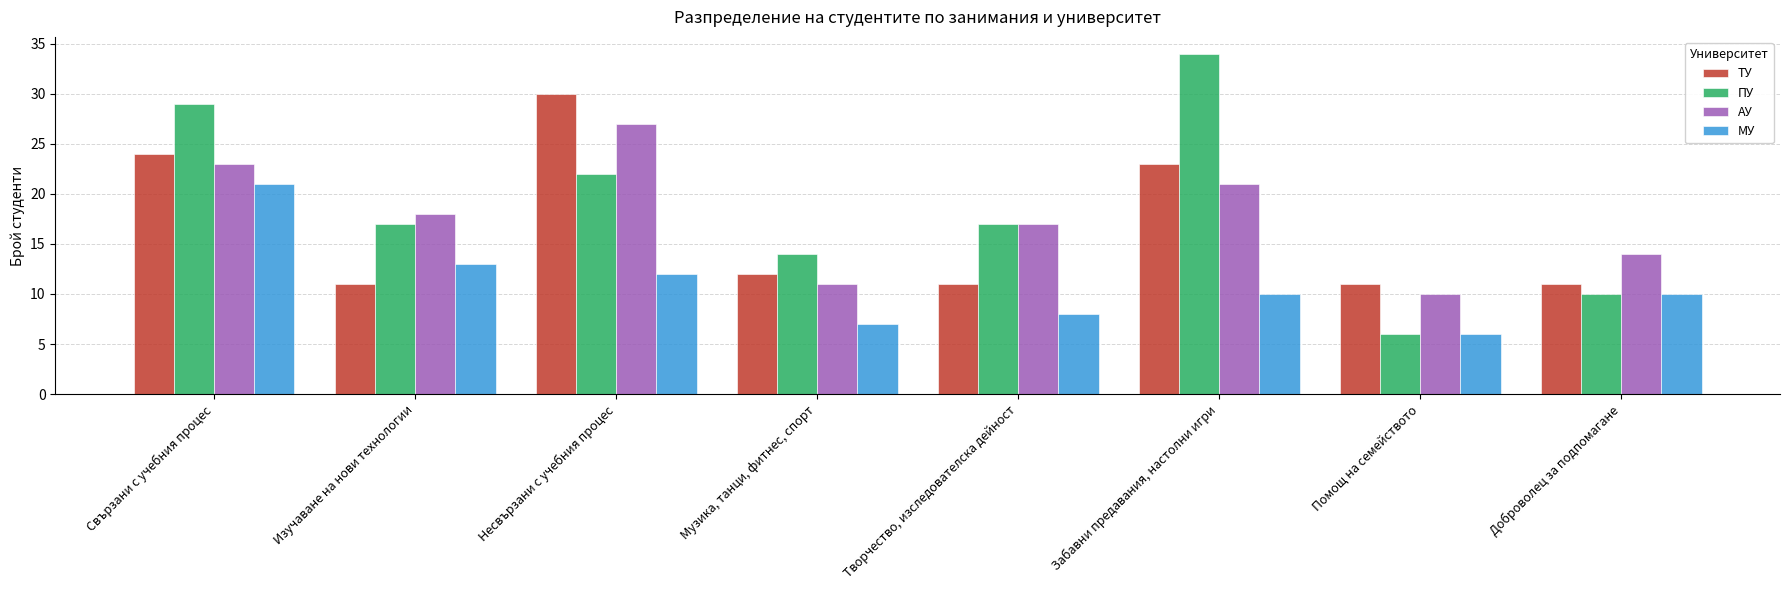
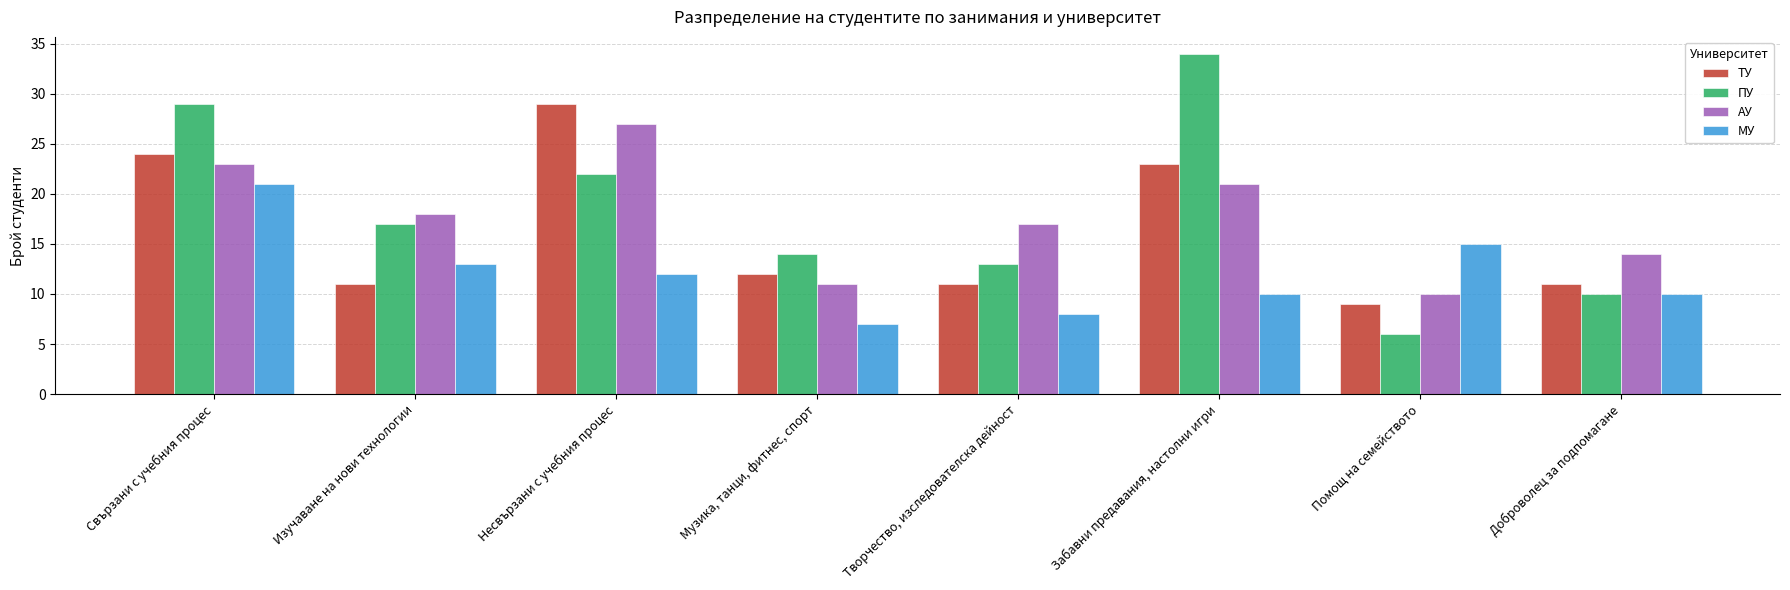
  {
    "ТУ": {
      "Свързани с учебния процес": 24,
      "Изучаване на нови технологии": 11,
-     "Несвързани с учебния процес": 30,
+     "Несвързани с учебния процес": 29,
      "Музика, танци, фитнес, спорт": 12,
      "Творчество, изследователска дейност": 11,
      "Забавни предавания, настолни игри": 23,
-     "Помощ на семейството": 11,
+     "Помощ на семейството": 9,
      "Доброволец за подпомагане": 11
    },
    "ПУ": {
      "Свързани с учебния процес": 29,
      "Изучаване на нови технологии": 17,
      "Несвързани с учебния процес": 22,
      "Музика, танци, фитнес, спорт": 14,
-     "Творчество, изследователска дейност": 17,
+     "Творчество, изследователска дейност": 13,
      "Забавни предавания, настолни игри": 34,
      "Помощ на семейството": 6,
      "Доброволец за подпомагане": 10
    },
    "АУ": {
      "Свързани с учебния процес": 23,
      "Изучаване на нови технологии": 18,
      "Несвързани с учебния процес": 27,
      "Музика, танци, фитнес, спорт": 11,
      "Творчество, изследователска дейност": 17,
      "Забавни предавания, настолни игри": 21,
      "Помощ на семейството": 10,
      "Доброволец за подпомагане": 14
    },
    "МУ": {
      "Свързани с учебния процес": 21,
      "Изучаване на нови технологии": 13,
      "Несвързани с учебния процес": 12,
      "Музика, танци, фитнес, спорт": 7,
      "Творчество, изследователска дейност": 8,
      "Забавни предавания, настолни игри": 10,
-     "Помощ на семейството": 6,
+     "Помощ на семейството": 15,
      "Доброволец за подпомагане": 10
    }
  }
